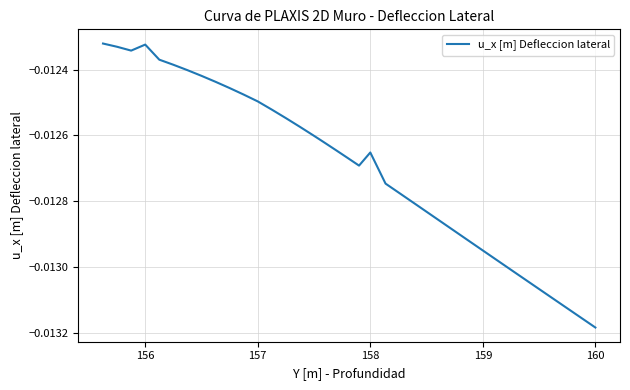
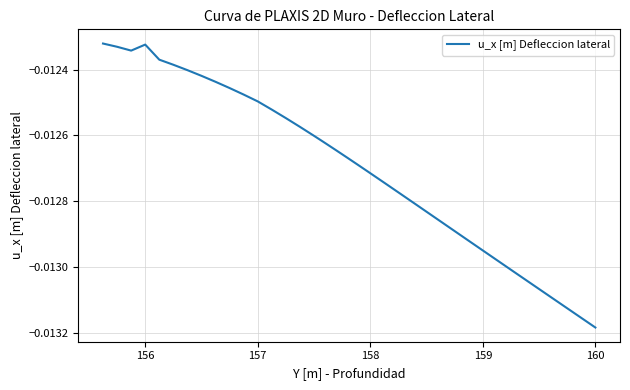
  {
    "156": -0.01232,
    "157": -0.01250,
-   "158": -0.01265,
+   "158": -0.01272,
    "160": -0.01318
  }
